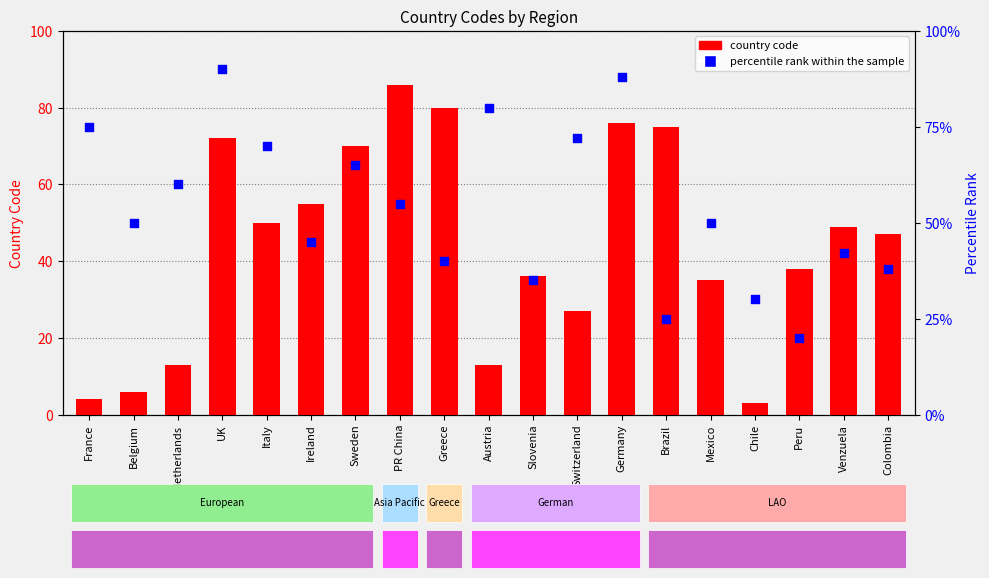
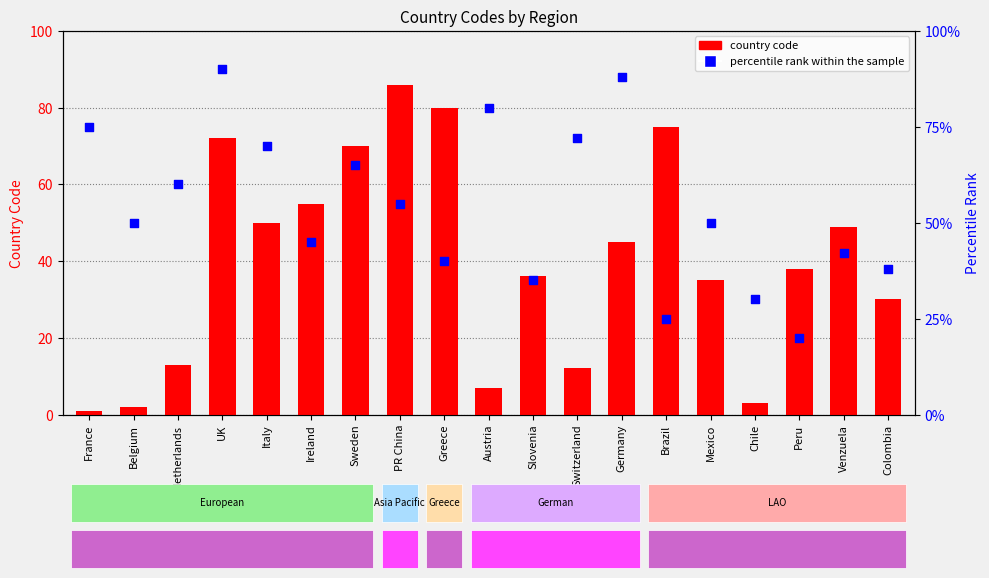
  {
    "country code": {
-     "France": 4,
-     "Belgium": 6,
+     "France": 1,
+     "Belgium": 2,
      "Netherlands": 13,
      "UK": 72,
      "Italy": 50,
      "Ireland": 55,
      "Sweden": 70,
      "PR China": 86,
      "Greece": 80,
-     "Austria": 13,
+     "Austria": 7,
      "Slovenia": 36,
-     "Switzerland": 27,
-     "Germany": 76,
+     "Switzerland": 12,
+     "Germany": 45,
      "Brazil": 75,
      "Mexico": 35,
      "Chile": 3,
      "Peru": 38,
      "Venzuela": 49,
-     "Colombia": 47
+     "Colombia": 30
    }
  }
